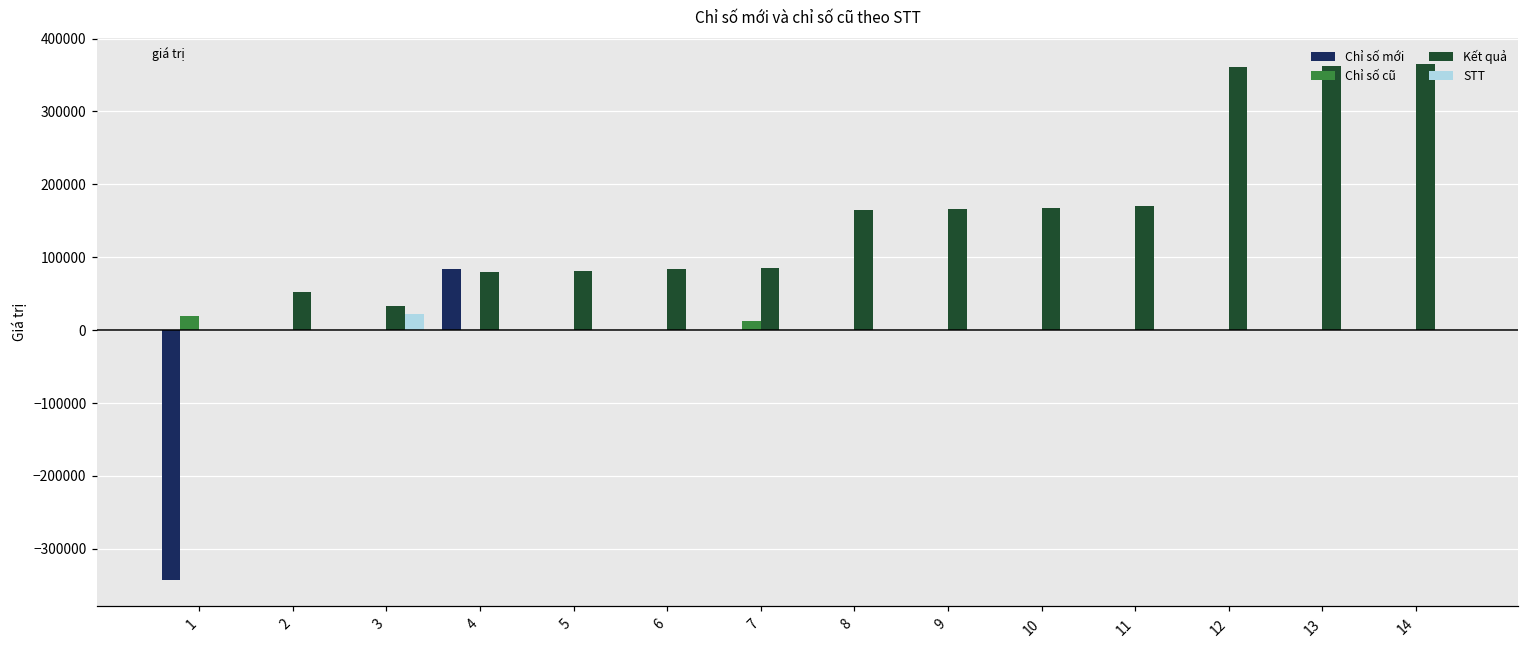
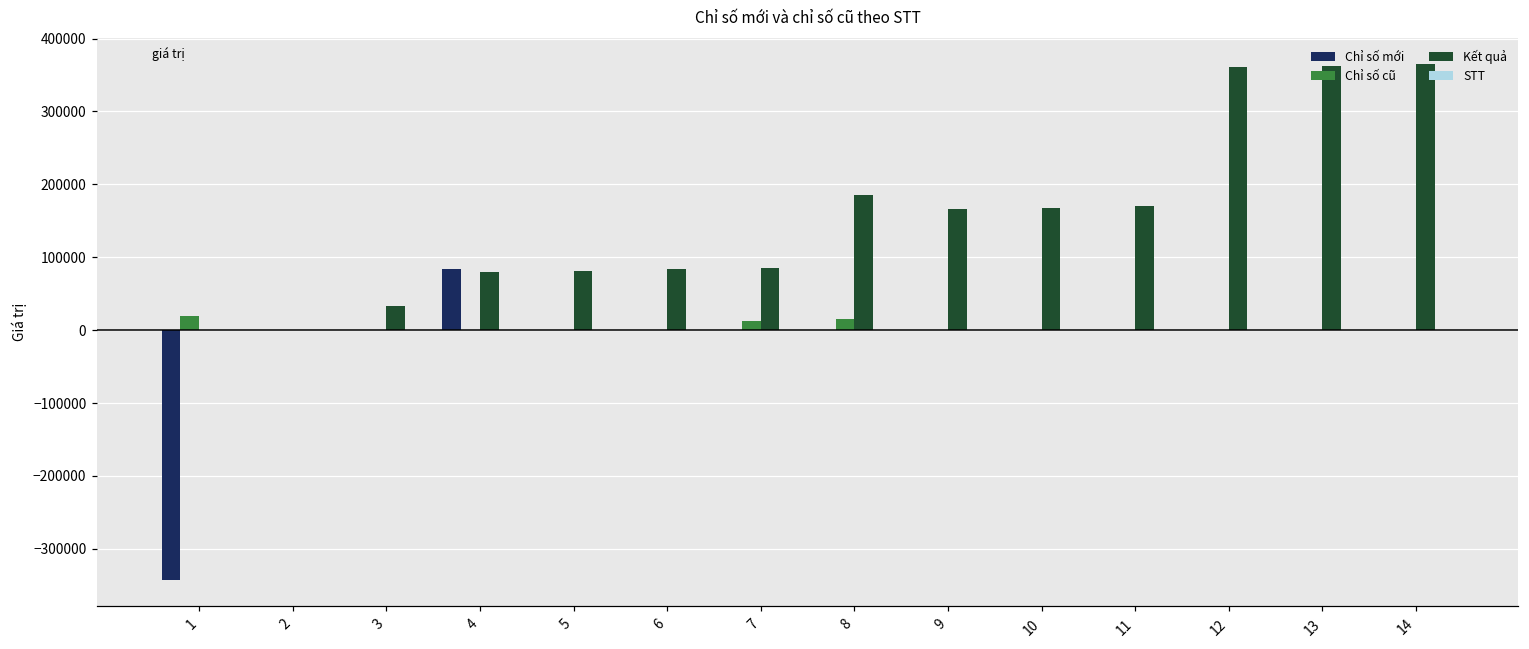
  {
    "Chỉ số mới": {
      "1": -340000,
      "4": 80000
    },
    "Chỉ số cũ": {
      "1": 20000,
      "7": 10000,
-     "8": 0
+     "8": 20000
    },
    "Kết quả": {
      "1": 0,
-     "2": 50000,
+     "2": 0,
      "3": 30000,
      "4": 80000,
      "5": 80000,
      "6": 80000,
      "7": 80000,
-     "8": 160000,
+     "8": 190000,
      "9": 170000,
      "10": 170000,
      "11": 170000,
      "12": 360000,
      "13": 360000,
      "14": 360000
    },
    "STT": {
-     "3": 20000
+     "3": 0
    }
  }
